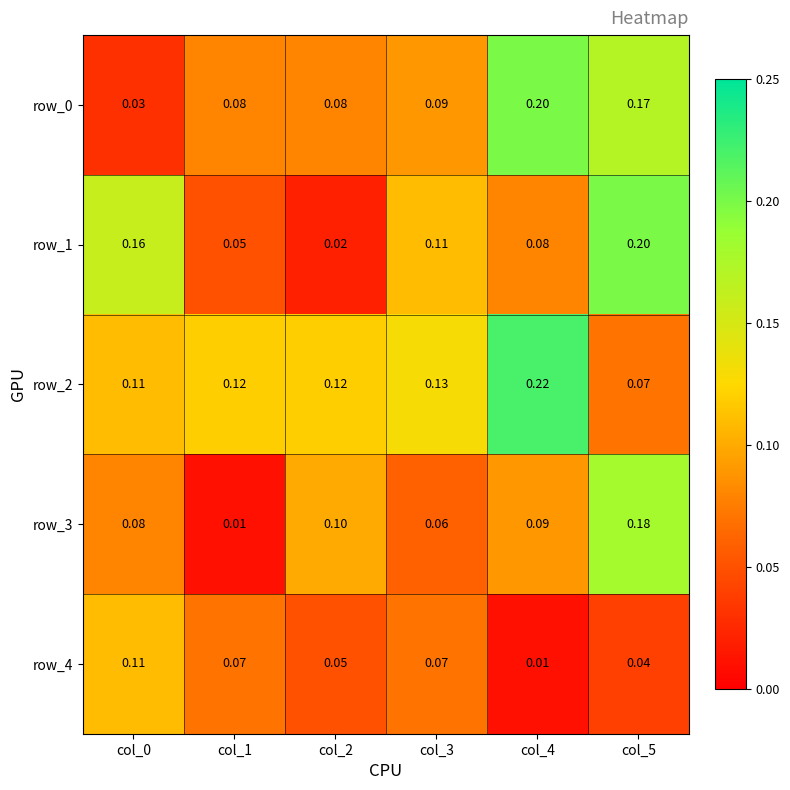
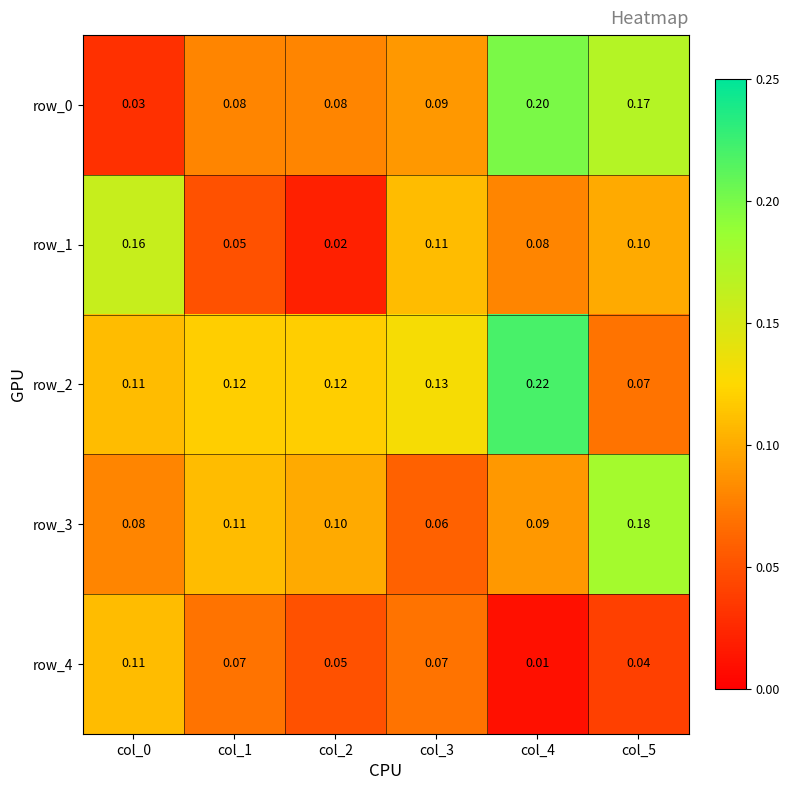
  {
    "row_0": {
      "col_0": 0.03,
      "col_1": 0.08,
      "col_2": 0.08,
      "col_3": 0.09,
      "col_4": 0.20,
      "col_5": 0.17
    },
    "row_1": {
      "col_0": 0.16,
      "col_1": 0.05,
      "col_2": 0.02,
      "col_3": 0.11,
      "col_4": 0.08,
-     "col_5": 0.20
+     "col_5": 0.10
    },
    "row_2": {
      "col_0": 0.11,
      "col_1": 0.12,
      "col_2": 0.12,
      "col_3": 0.13,
      "col_4": 0.22,
      "col_5": 0.07
    },
    "row_3": {
      "col_0": 0.08,
-     "col_1": 0.01,
+     "col_1": 0.11,
      "col_2": 0.10,
      "col_3": 0.06,
      "col_4": 0.09,
      "col_5": 0.18
    },
    "row_4": {
      "col_0": 0.11,
      "col_1": 0.07,
      "col_2": 0.05,
      "col_3": 0.07,
      "col_4": 0.01,
      "col_5": 0.04
    }
  }
